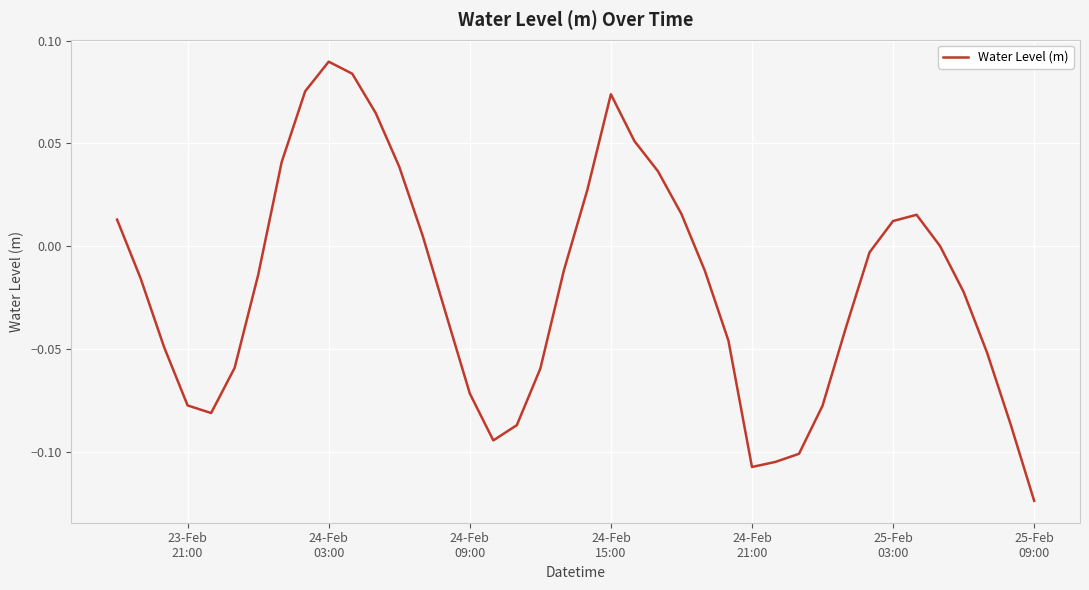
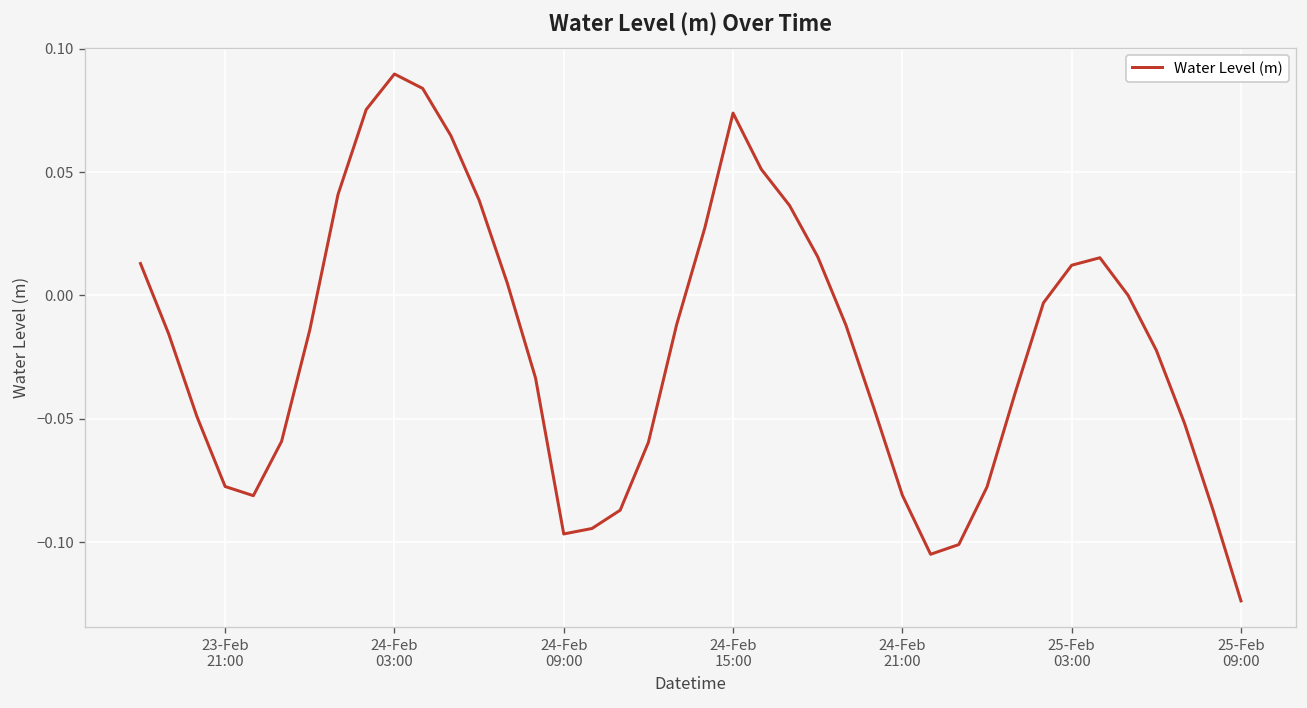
  {
    "23-Feb 21:00": -0.077,
    "24-Feb 03:00": 0.090,
-   "24-Feb 09:00": -0.072,
+   "24-Feb 09:00": -0.097,
    "24-Feb 15:00": 0.074,
-   "24-Feb 21:00": -0.107,
+   "24-Feb 21:00": -0.081,
    "25-Feb 03:00": 0.012,
    "25-Feb 09:00": -0.124
  }
